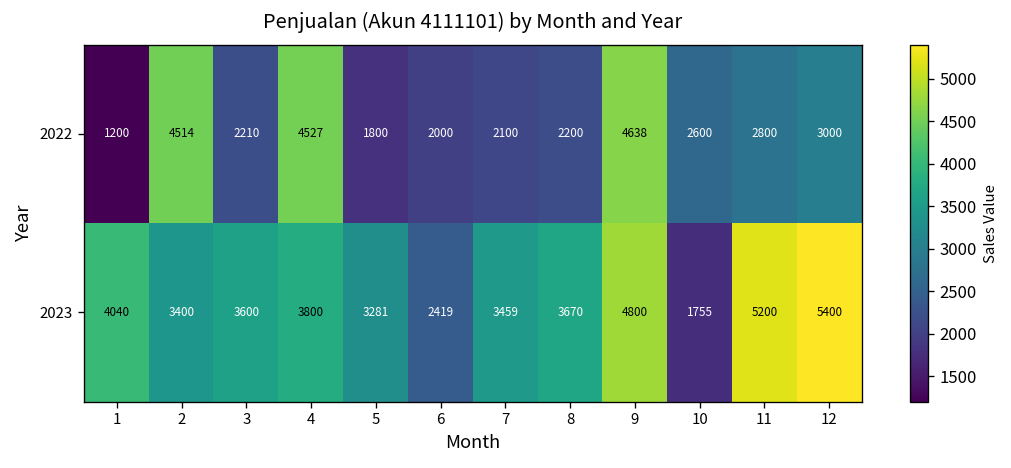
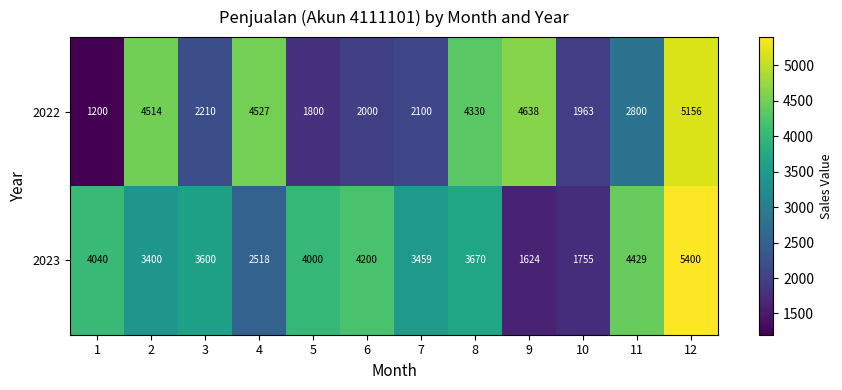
  {
    "2022": {
      "1": 1200,
      "2": 4514,
      "3": 2210,
      "4": 4527,
      "5": 1800,
      "6": 2000,
      "7": 2100,
-     "8": 2200,
+     "8": 4330,
      "9": 4638,
-     "10": 2600,
+     "10": 1963,
      "11": 2800,
-     "12": 3000
+     "12": 5156
    },
    "2023": {
      "1": 4040,
      "2": 3400,
      "3": 3600,
-     "4": 3800,
-     "5": 3281,
-     "6": 2419,
+     "4": 2518,
+     "5": 4000,
+     "6": 4200,
      "7": 3459,
      "8": 3670,
-     "9": 4800,
+     "9": 1624,
      "10": 1755,
-     "11": 5200,
+     "11": 4429,
      "12": 5400
    }
  }
